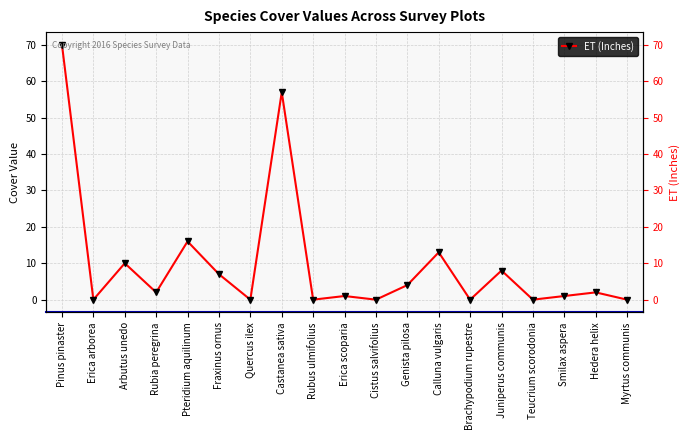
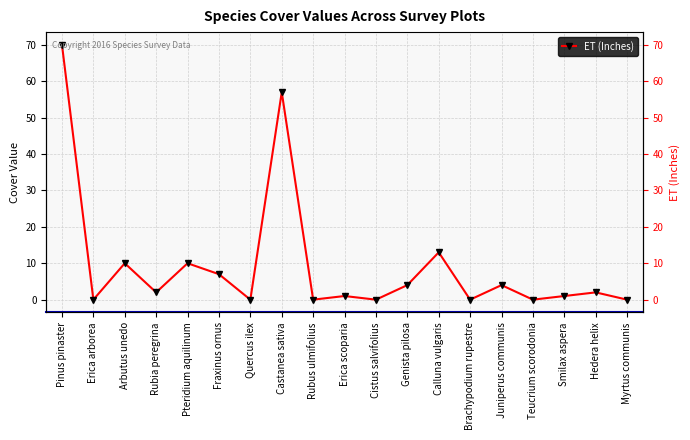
  {
    "Erica arborea": 0,
    "Arbutus unedo": 10,
    "Rubia peregrina": 2,
-   "Pteridium aquilinum": 16,
+   "Pteridium aquilinum": 10,
    "Fraxinus ornus": 7,
    "Quercus ilex": 0,
    "Castanea sativa": 57,
    "Rubus ulmifolius": 0,
    "Erica scoparia": 1,
    "Cistus salvifolius": 0,
    "Genista pilosa": 4,
    "Calluna vulgaris": 13,
    "Brachypodium rupestre": 0,
-   "Juniperus communis": 8,
+   "Juniperus communis": 4,
    "Teucrium scorodonia": 0,
    "Smilax aspera": 1,
    "Hedera helix": 2,
    "Myrtus communis": 0
  }
